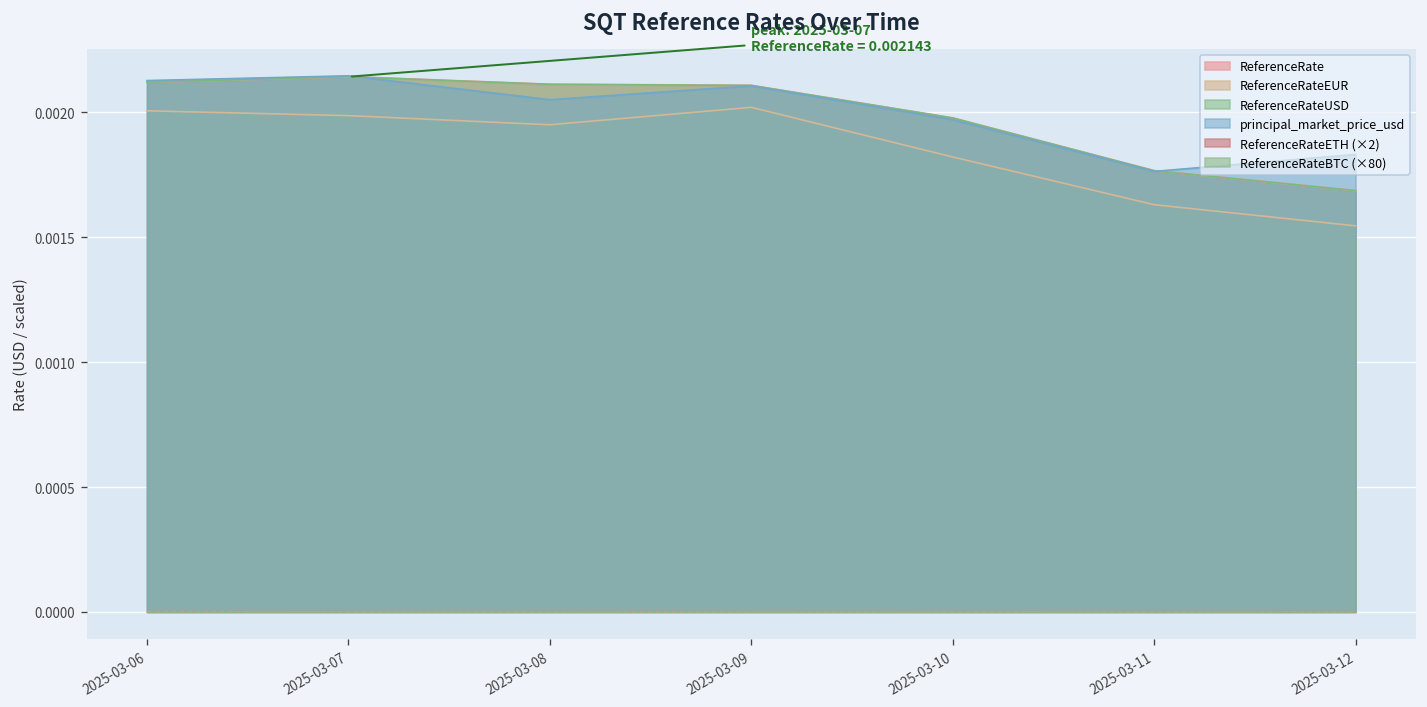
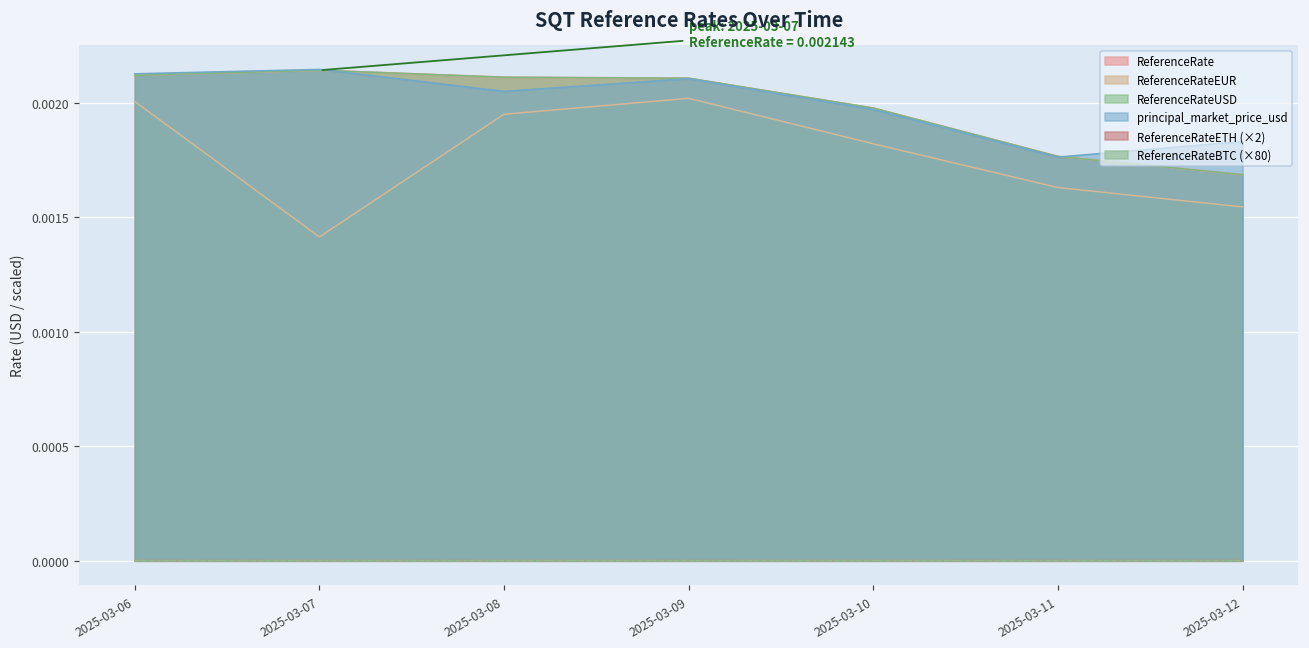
  {
    "ReferenceRateEUR": {
      "2025-03-06": 0.00201,
-     "2025-03-07": 0.00199,
+     "2025-03-07": 0.00141,
      "2025-03-08": 0.00195,
      "2025-03-09": 0.00202,
      "2025-03-10": 0.00182,
      "2025-03-11": 0.00163,
      "2025-03-12": 0.00155
    },
    "principal_market_price_usd": {
      "2025-03-08": 0.00205
    }
  }
